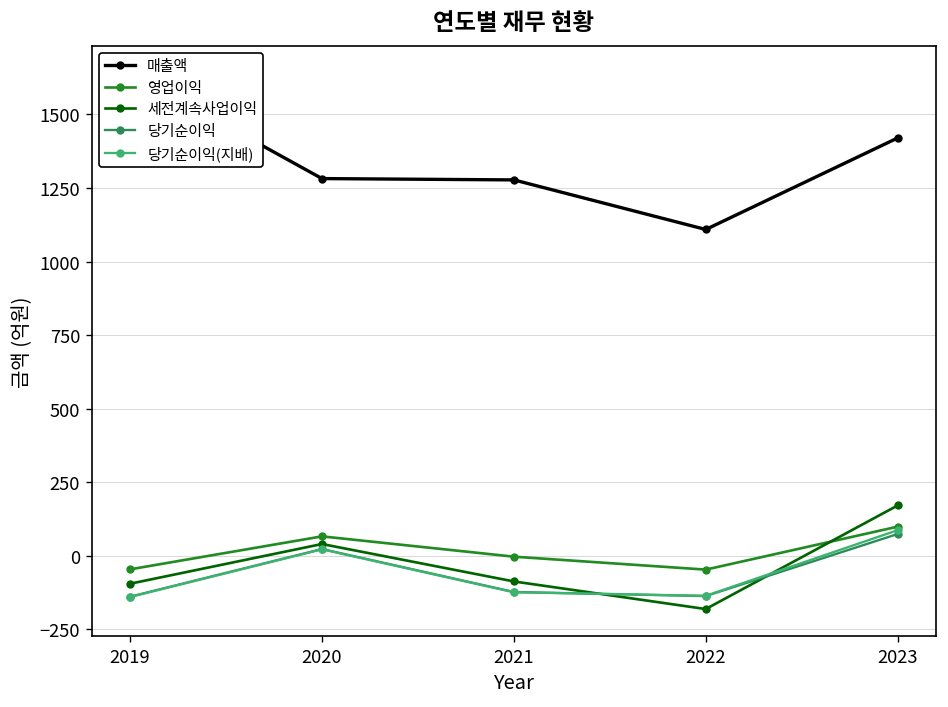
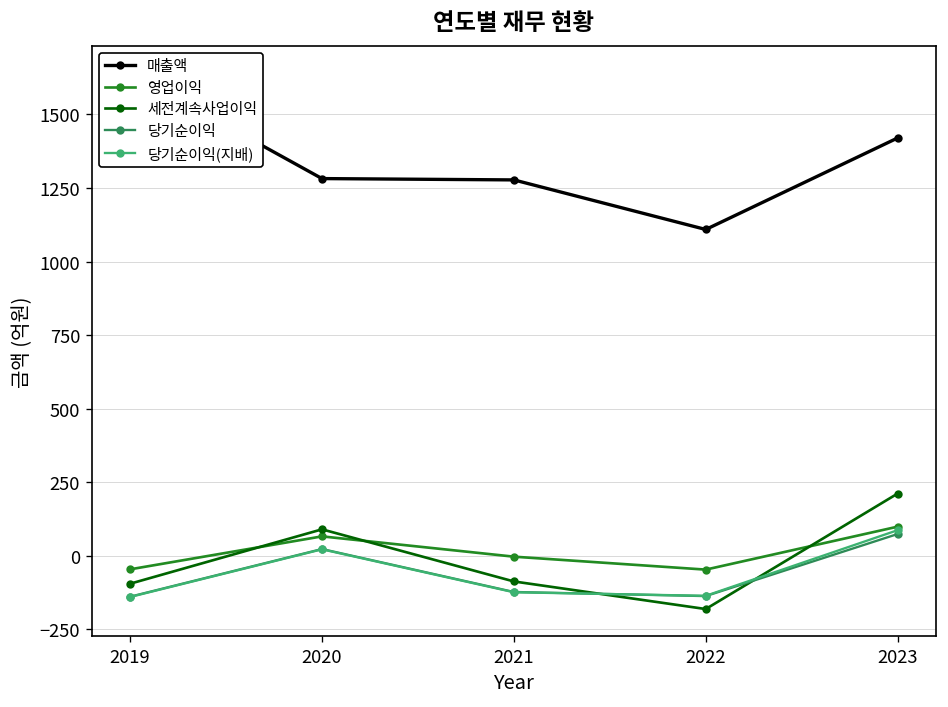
  {
    "매출액": {
      "2020": 1280,
      "2021": 1280,
      "2022": 1110,
      "2023": 1420
    },
    "세전계속사업이익": {
      "2019": -90,
-     "2020": 40,
+     "2020": 90,
      "2021": -90,
      "2022": -180,
-     "2023": 170
+     "2023": 210
    }
  }
